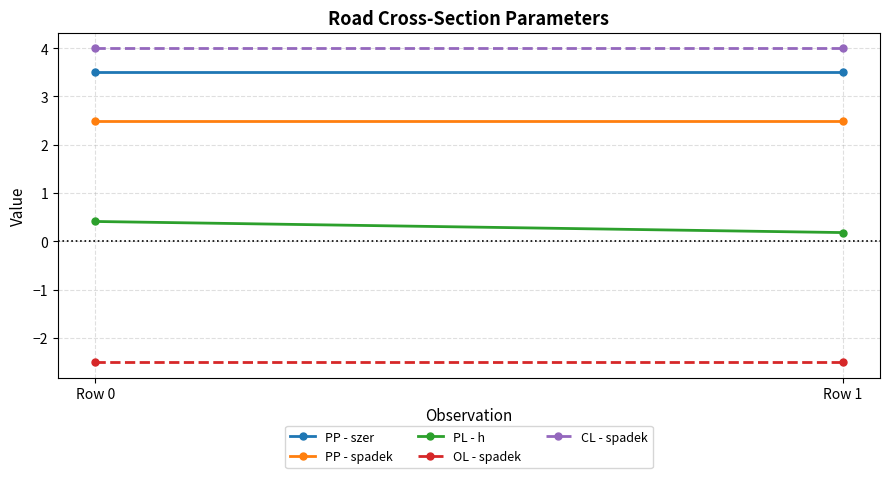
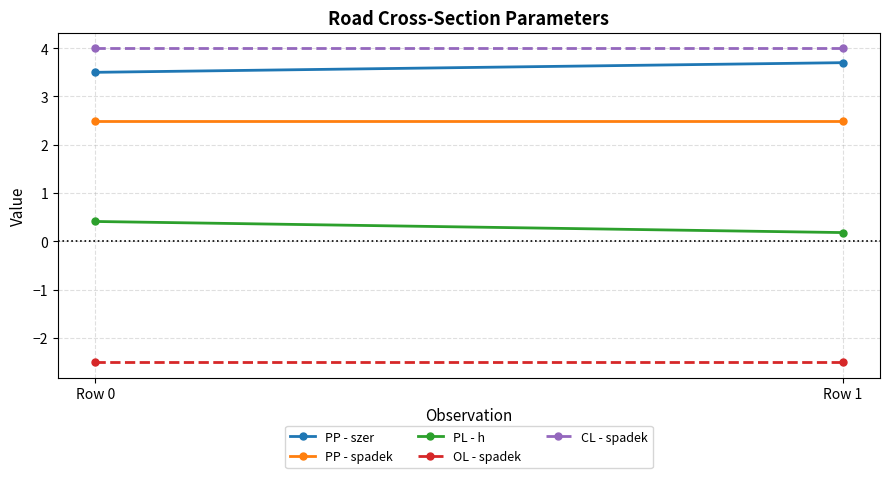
  {
    "PP - szer": {
      "Row 0": 3.5,
-     "Row 1": 3.5
+     "Row 1": 3.7
    },
    "PP - spadek": {
      "Row 0": 2.5,
      "Row 1": 2.5
    },
    "PL - h": {
      "Row 0": 0.4,
      "Row 1": 0.2
    },
    "OL - spadek": {
      "Row 0": -2.5,
      "Row 1": -2.5
    },
    "CL - spadek": {
      "Row 0": 4.0,
      "Row 1": 4.0
    }
  }
